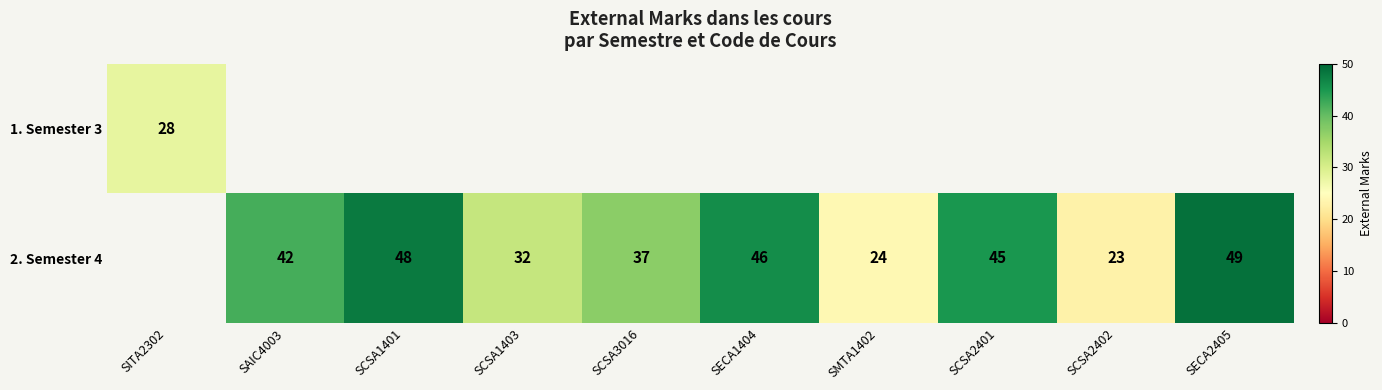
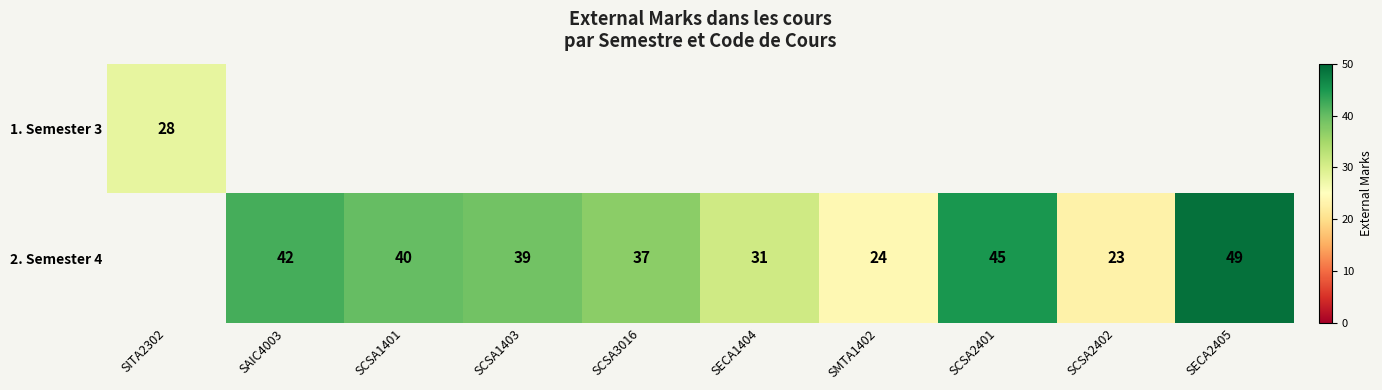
  {
    "1. Semester 3": {
      "SITA2302": 28
    },
    "2. Semester 4": {
      "SAIC4003": 42,
-     "SCSA1401": 48,
-     "SCSA1403": 32,
+     "SCSA1401": 40,
+     "SCSA1403": 39,
      "SCSA3016": 37,
-     "SECA1404": 46,
+     "SECA1404": 31,
      "SMTA1402": 24,
      "SCSA2401": 45,
      "SCSA2402": 23,
      "SECA2405": 49
    }
  }
